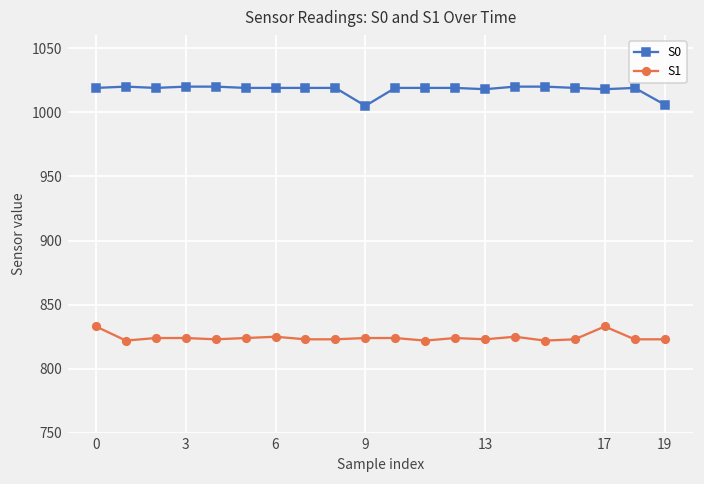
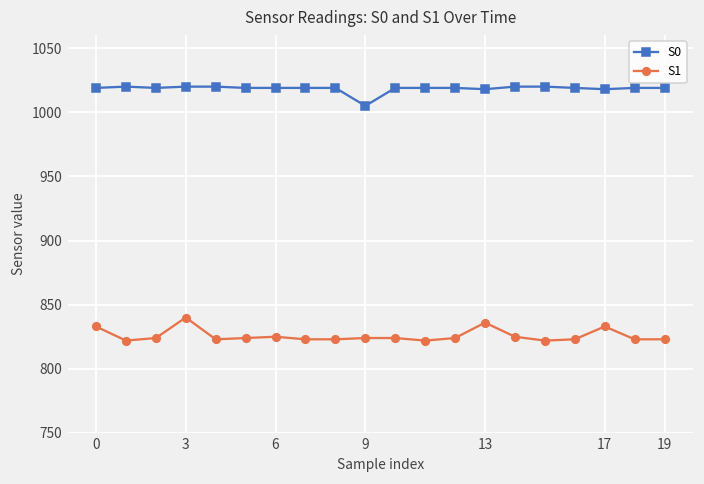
  {
    "S0": {
      "0": 1019,
      "3": 1020,
      "6": 1019,
      "9": 1005,
      "13": 1018,
      "17": 1018,
-     "19": 1006
+     "19": 1019
    },
    "S1": {
      "0": 833,
-     "3": 824,
+     "3": 840,
      "6": 825,
      "9": 824,
-     "13": 823,
+     "13": 836,
      "17": 833,
      "19": 823
    }
  }
